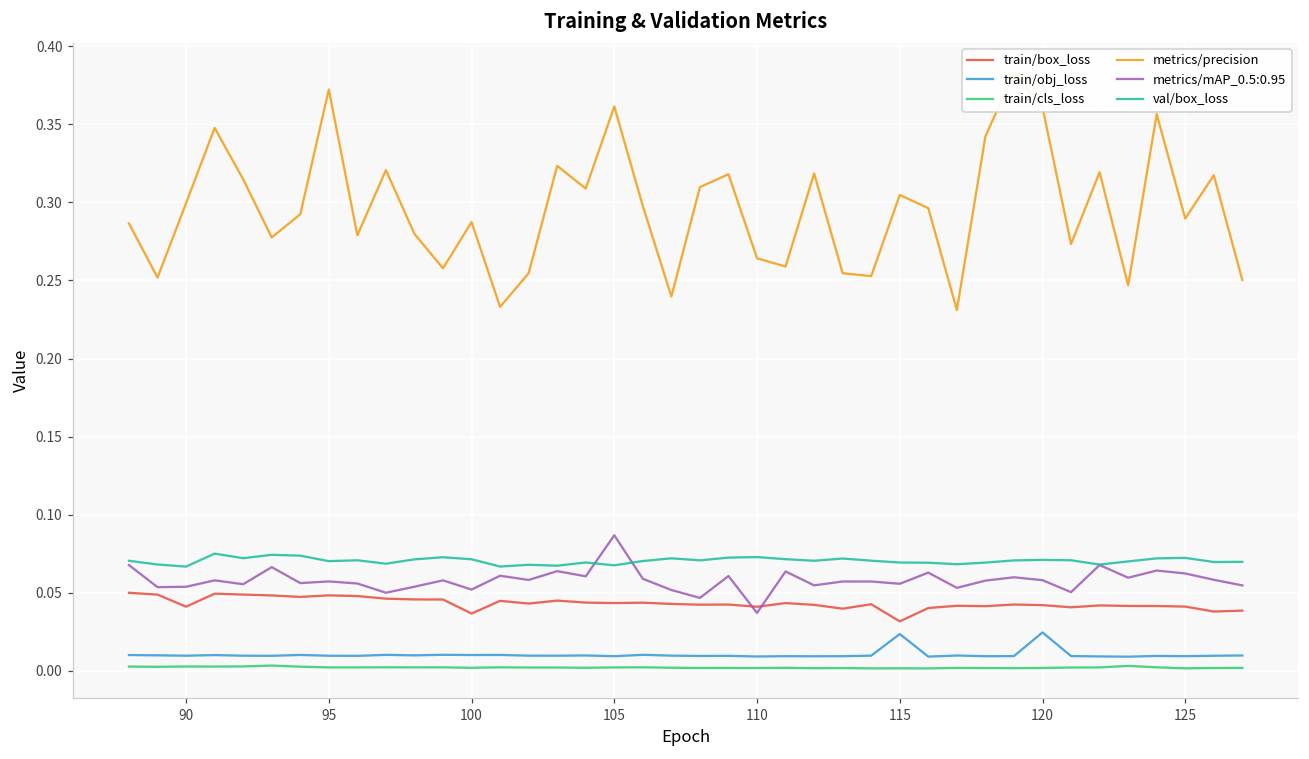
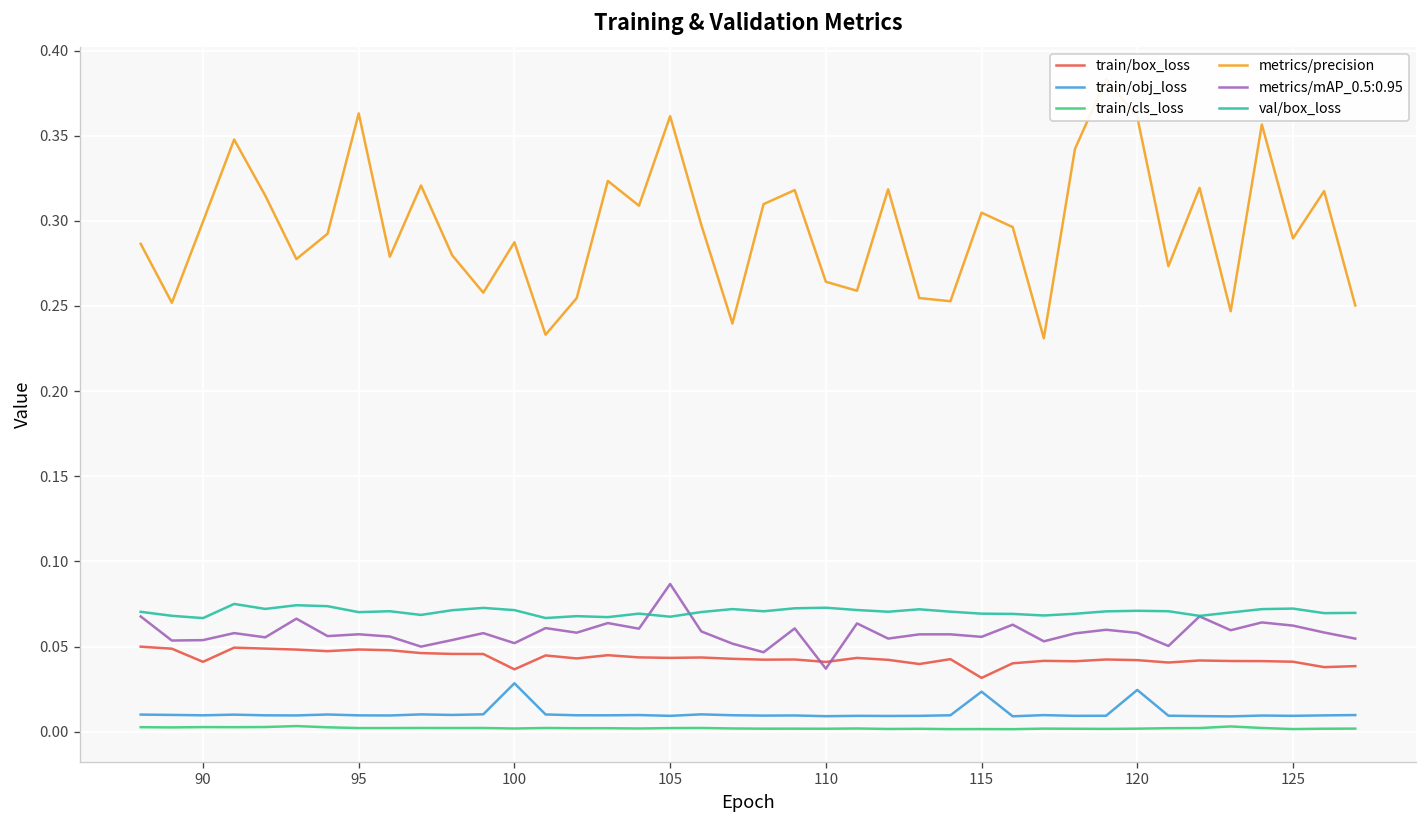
  {
    "train/box_loss": {
      "90": 0.041,
      "95": 0.048,
      "100": 0.037,
      "105": 0.043,
      "110": 0.041,
      "115": 0.032,
      "120": 0.042,
      "125": 0.041
    },
    "train/obj_loss": {
      "90": 0.010,
      "95": 0.010,
-     "100": 0.010,
+     "100": 0.028,
      "105": 0.009,
      "110": 0.009,
      "115": 0.024,
      "120": 0.025,
      "125": 0.009
    },
    "metrics/precision": {
      "90": 0.300,
-     "95": 0.372,
+     "95": 0.363,
      "100": 0.287,
      "105": 0.361,
      "110": 0.264,
      "115": 0.305,
      "125": 0.290
    },
    "metrics/mAP_0.5:0.95": {
      "90": 0.054,
      "95": 0.057,
      "100": 0.052,
      "105": 0.087,
      "110": 0.037,
      "115": 0.056,
      "120": 0.058,
      "125": 0.062
    }
  }
